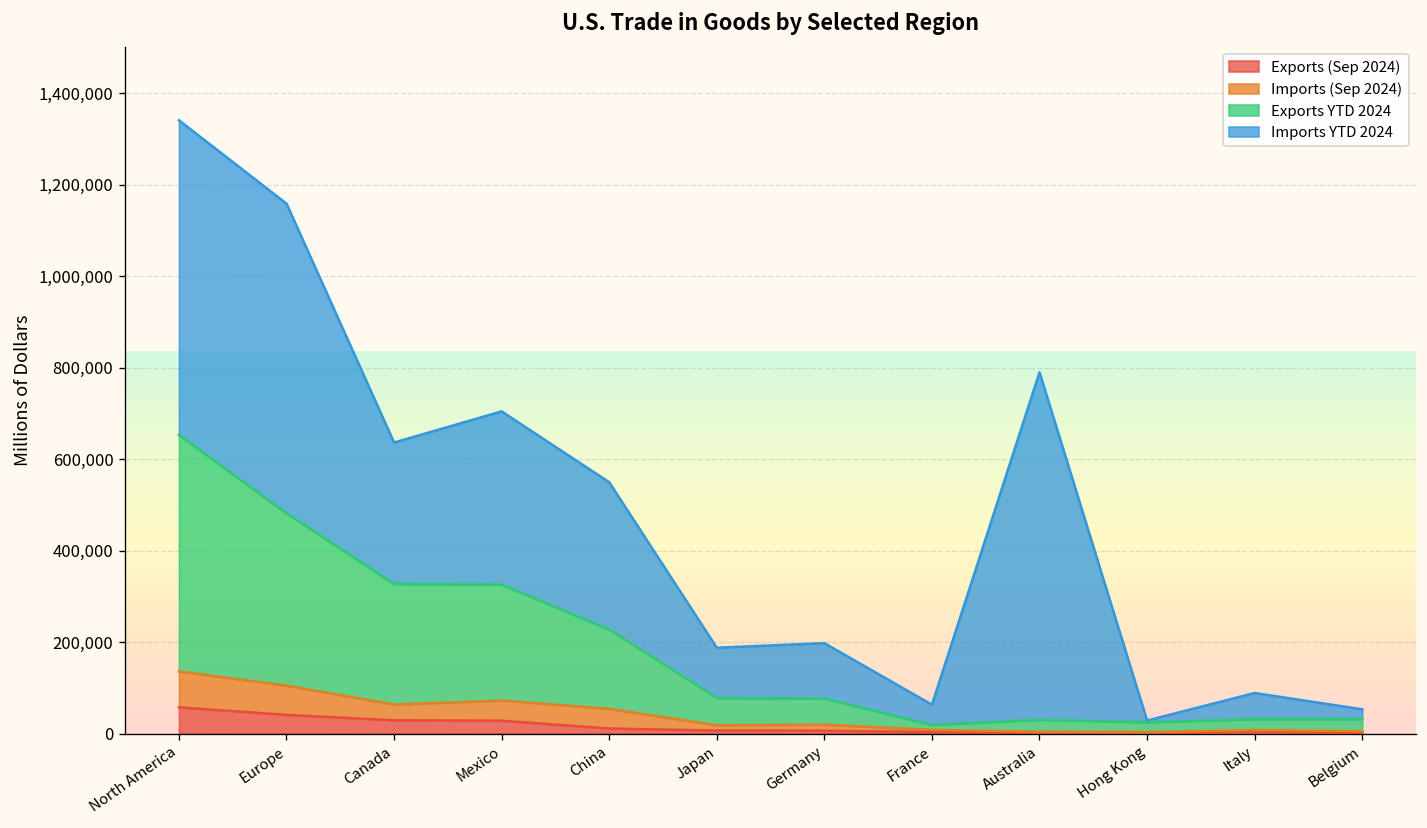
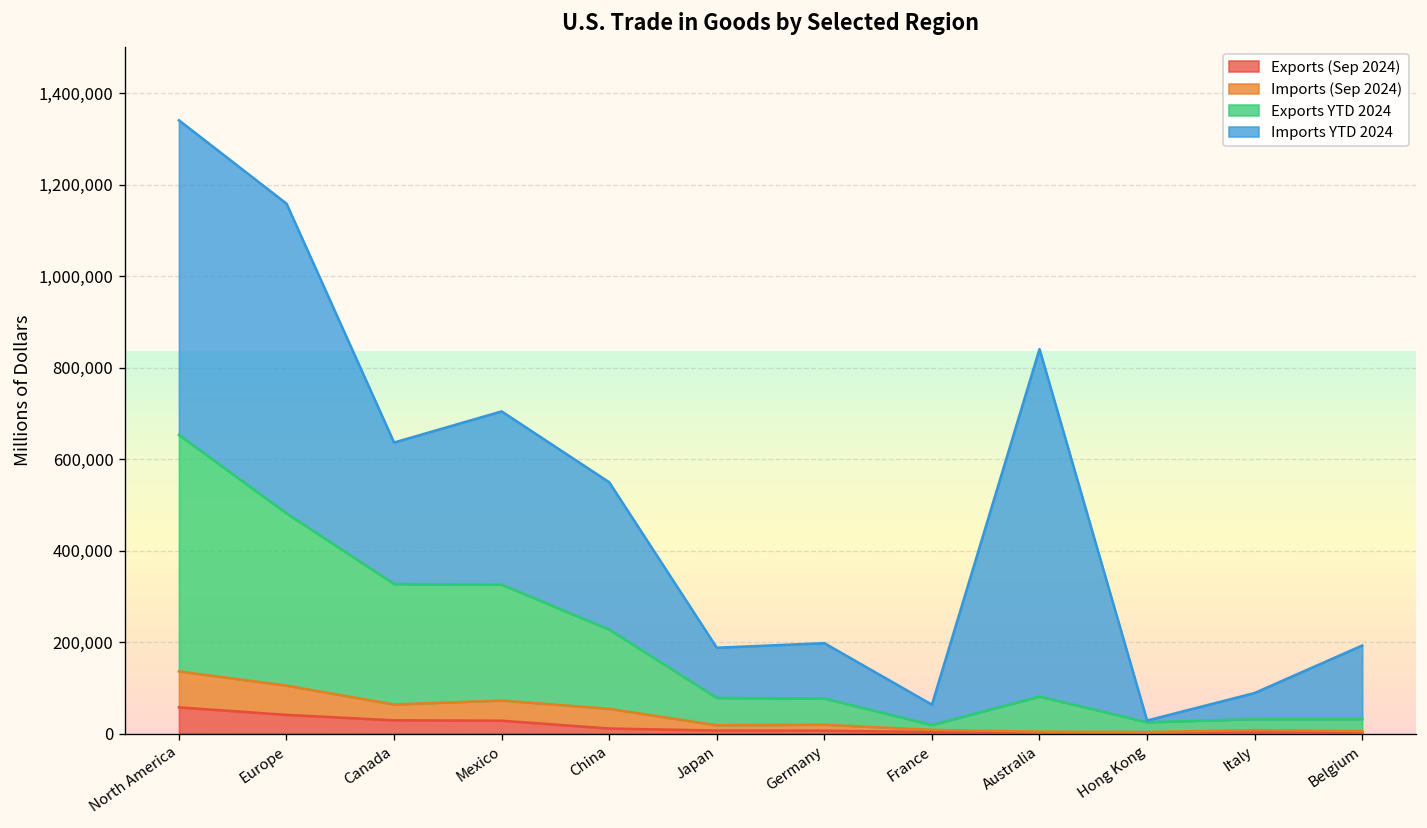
  {
    "Exports YTD 2024": {
      "North America": "520,000",
      "Europe": "380,000",
      "Canada": "260,000",
      "Mexico": "250,000",
      "China": "170,000",
      "Japan": "60,000",
      "Germany": "60,000",
      "France": "10,000",
-     "Australia": "30,000",
+     "Australia": "80,000",
      "Italy": "20,000",
      "Belgium": "30,000"
    },
    "Imports YTD 2024": {
      "North America": "690,000",
      "Europe": "680,000",
      "Canada": "310,000",
      "Mexico": "380,000",
      "China": "320,000",
      "Japan": "110,000",
      "Germany": "120,000",
      "France": "40,000",
      "Australia": "760,000",
      "Italy": "60,000",
-     "Belgium": "20,000"
+     "Belgium": "160,000"
    }
  }
